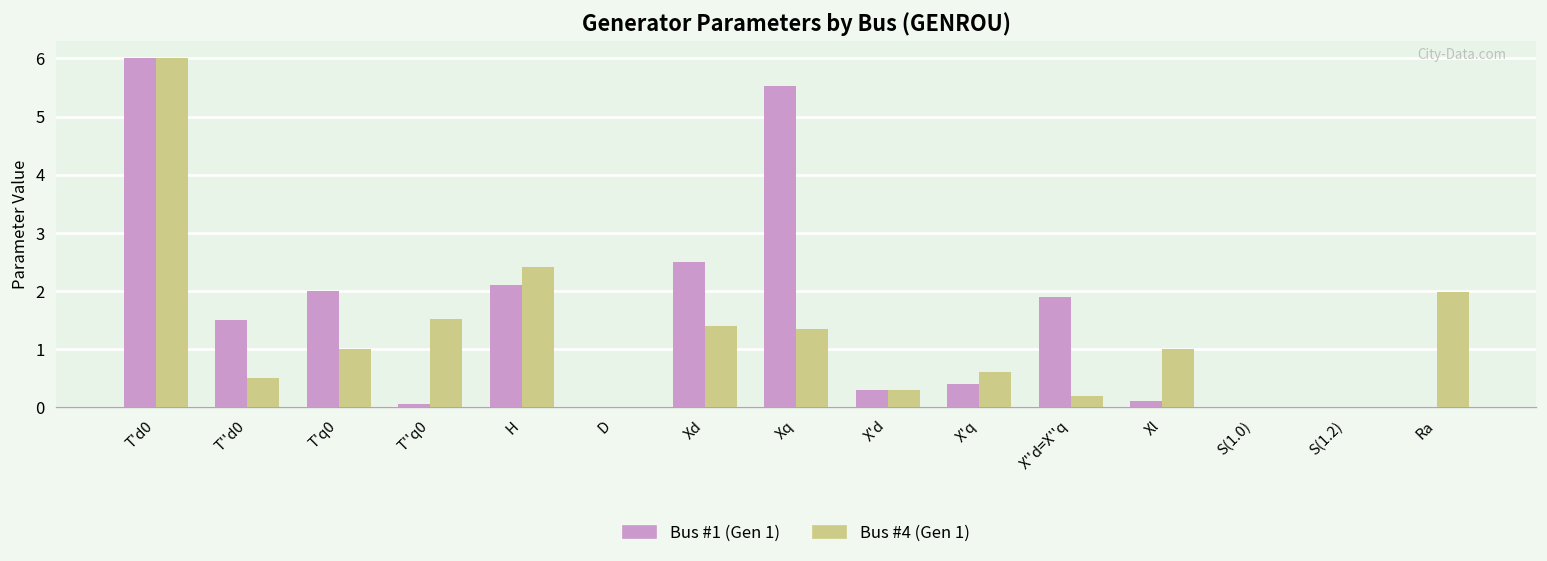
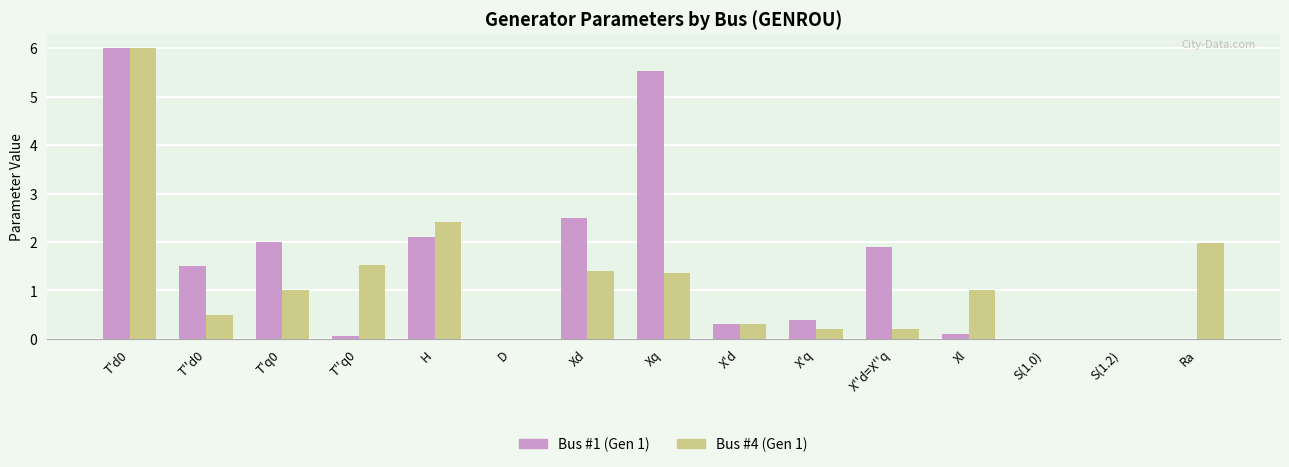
  {
    "Bus #1 (Gen 1)": {
      "T'd0": 6.0,
      "T''d0": 1.5,
      "T'q0": 2.0,
      "H": 2.1,
      "D": 0.0,
      "Xd": 2.5,
      "Xq": 5.5,
      "X'd": 0.3,
      "X'q": 0.4,
      "X''d=X''q": 1.9,
      "Xl": 0.1,
      "S(1.0)": 0.0,
      "S(1.2)": 0.0
    },
    "Bus #4 (Gen 1)": {
      "T'd0": 6.0,
      "T''d0": 0.5,
      "T'q0": 1.0,
      "T''q0": 1.5,
      "H": 2.4,
      "D": 0.0,
      "Xd": 1.4,
      "Xq": 1.4,
      "X'd": 0.3,
-     "X'q": 0.6,
+     "X'q": 0.2,
      "X''d=X''q": 0.2,
      "Xl": 1.0,
      "S(1.0)": 0.0,
      "S(1.2)": 0.0,
      "Ra": 2.0
    }
  }
